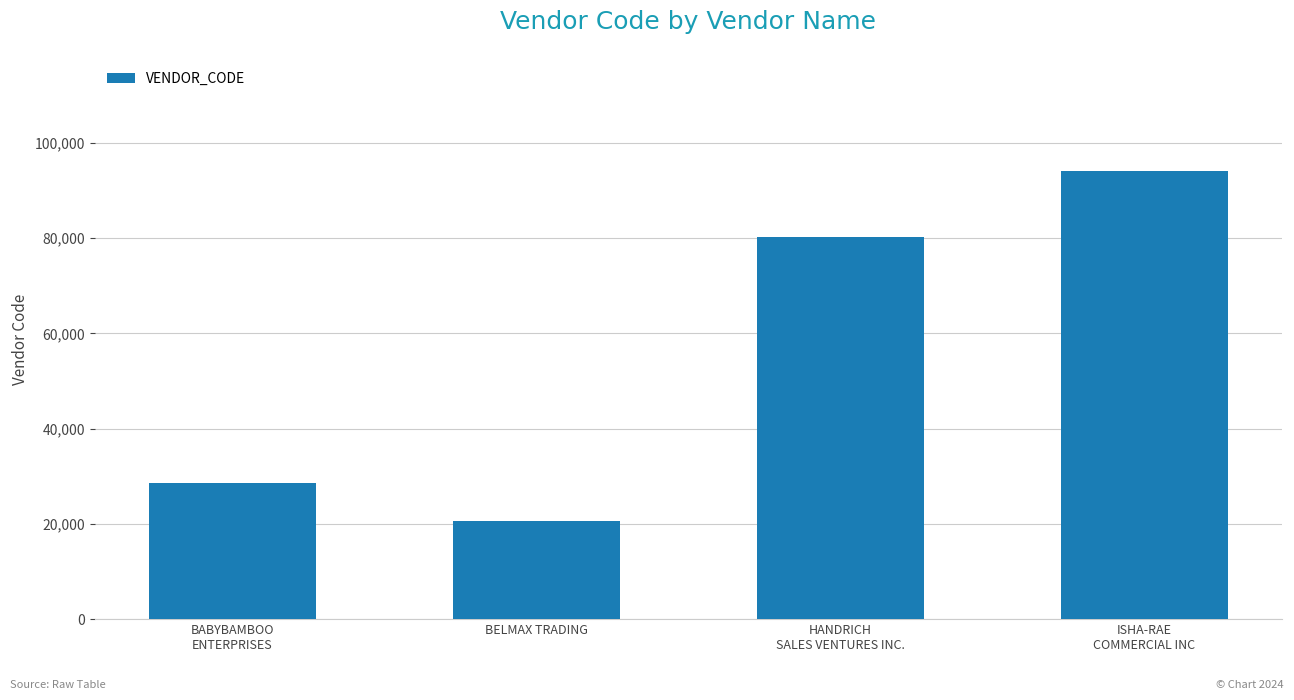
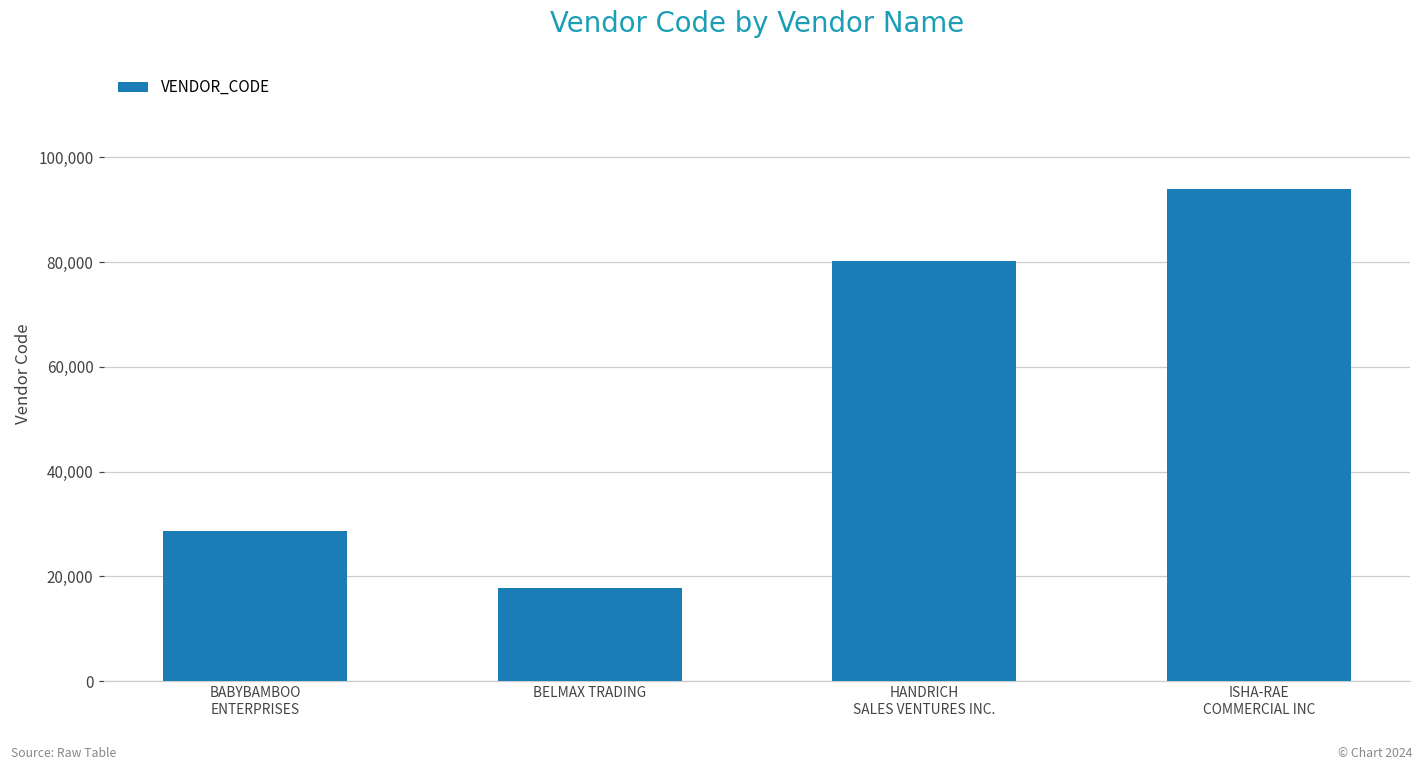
  {
    "BABYBAMBOO ENTERPRISES": "29,000",
-   "BELMAX TRADING": "21,000",
+   "BELMAX TRADING": "18,000",
    "HANDRICH SALES VENTURES INC.": "80,000",
    "ISHA-RAE COMMERCIAL INC": "94,000"
  }
